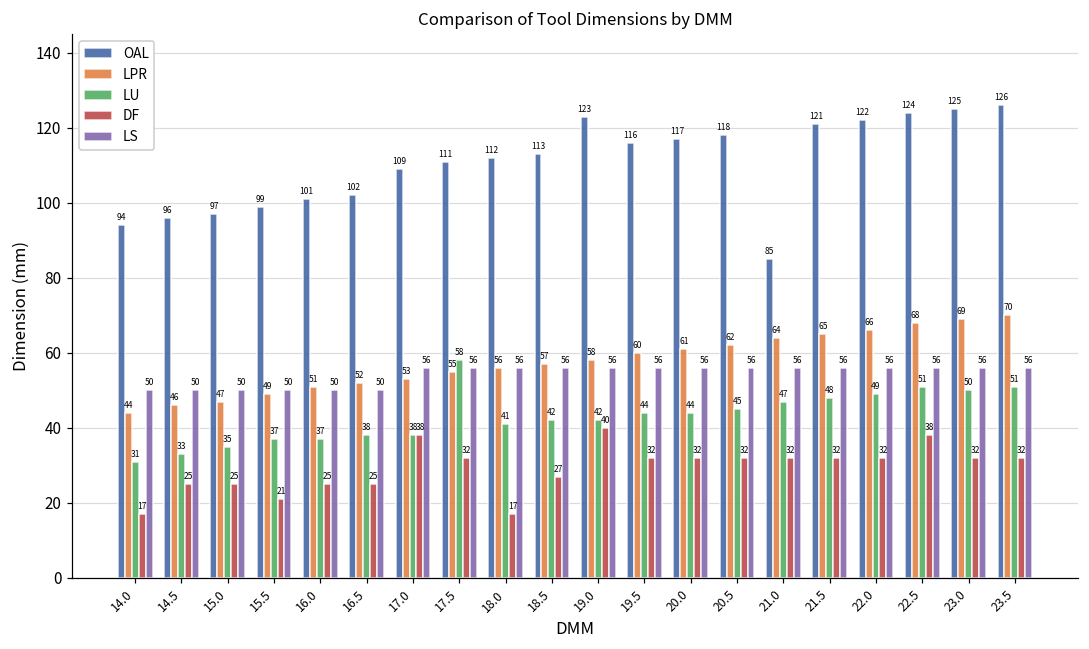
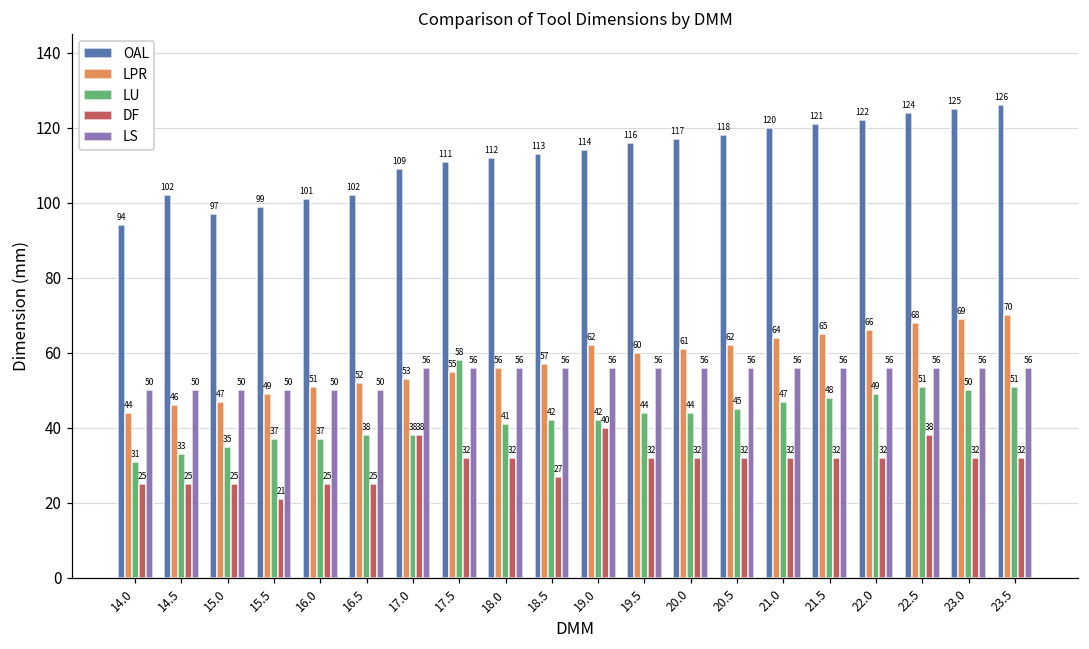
  {
    "OAL": {
      "14.0": 94,
-     "14.5": 96,
+     "14.5": 102,
      "15.0": 97,
      "15.5": 99,
      "16.0": 101,
      "16.5": 102,
      "17.0": 109,
      "17.5": 111,
      "18.0": 112,
      "18.5": 113,
-     "19.0": 123,
+     "19.0": 114,
      "19.5": 116,
      "20.0": 117,
      "20.5": 118,
-     "21.0": 85,
+     "21.0": 120,
      "21.5": 121,
      "22.0": 122,
      "22.5": 124,
      "23.0": 125,
      "23.5": 126
    },
    "LPR": {
      "14.0": 44,
      "14.5": 46,
      "15.0": 47,
      "15.5": 49,
      "16.0": 51,
      "16.5": 52,
      "17.0": 53,
      "17.5": 55,
      "18.0": 56,
      "18.5": 57,
-     "19.0": 58,
+     "19.0": 62,
      "19.5": 60,
      "20.0": 61,
      "20.5": 62,
      "21.0": 64,
      "21.5": 65,
      "22.0": 66,
      "22.5": 68,
      "23.0": 69,
      "23.5": 70
    },
    "LU": {
      "14.0": 31,
      "14.5": 33,
      "15.0": 35,
      "15.5": 37,
      "16.0": 37,
      "16.5": 38,
      "17.5": 58,
      "18.0": 41,
      "18.5": 42,
      "19.0": 42,
      "19.5": 44,
      "20.0": 44,
      "20.5": 45,
      "21.0": 47,
      "21.5": 48,
      "22.0": 49,
      "22.5": 51,
      "23.0": 50,
      "23.5": 51
    },
    "DF": {
-     "14.0": 17,
+     "14.0": 25,
      "14.5": 25,
      "15.0": 25,
      "15.5": 21,
      "16.0": 25,
      "16.5": 25,
      "17.5": 32,
-     "18.0": 17,
+     "18.0": 32,
      "18.5": 27,
      "19.0": 40,
      "19.5": 32,
      "20.0": 32,
      "20.5": 32,
      "21.0": 32,
      "21.5": 32,
      "22.0": 32,
      "22.5": 38,
      "23.0": 32,
      "23.5": 32
    },
    "LS": {
      "14.0": 50,
      "14.5": 50,
      "15.0": 50,
      "15.5": 50,
      "16.0": 50,
      "16.5": 50,
      "17.0": 56,
      "17.5": 56,
      "18.0": 56,
      "18.5": 56,
      "19.0": 56,
      "19.5": 56,
      "20.0": 56,
      "20.5": 56,
      "21.0": 56,
      "21.5": 56,
      "22.0": 56,
      "22.5": 56,
      "23.0": 56,
      "23.5": 56
    }
  }
